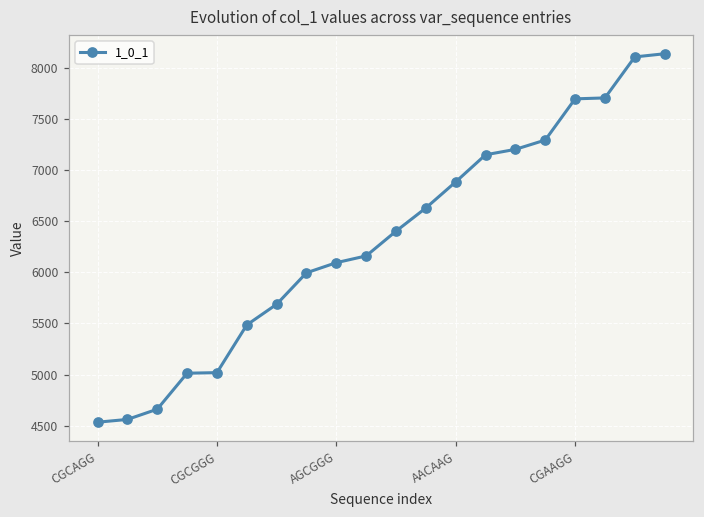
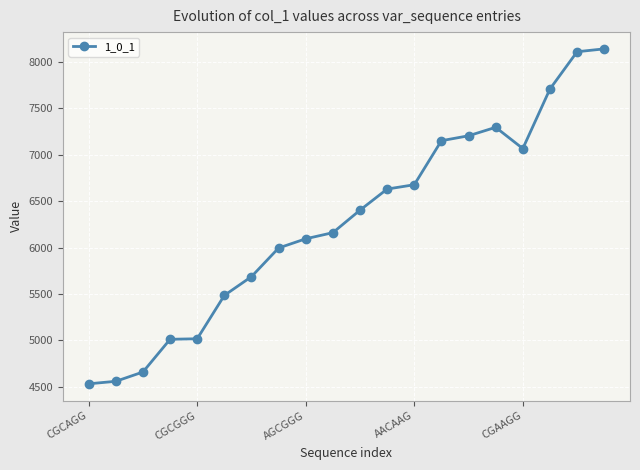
  {
    "CGCAGG": 4500,
    "CGCGGG": 5000,
    "AGCGGG": 6100,
-   "AACAAG": 6900,
-   "CGAAGG": 7700
+   "AACAAG": 6700,
+   "CGAAGG": 7100
  }
